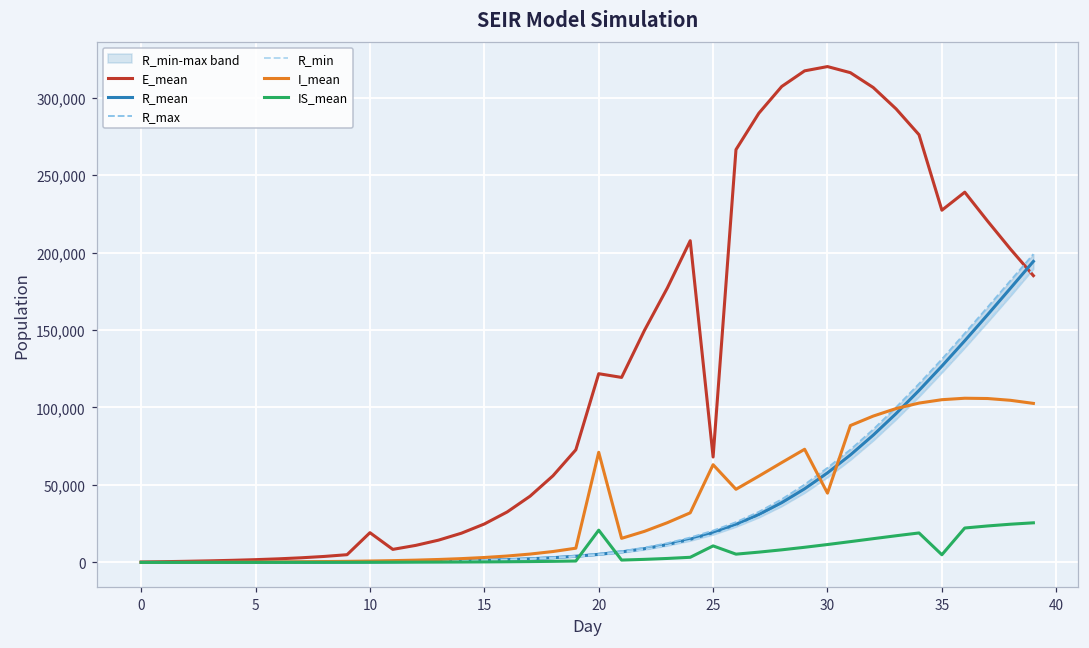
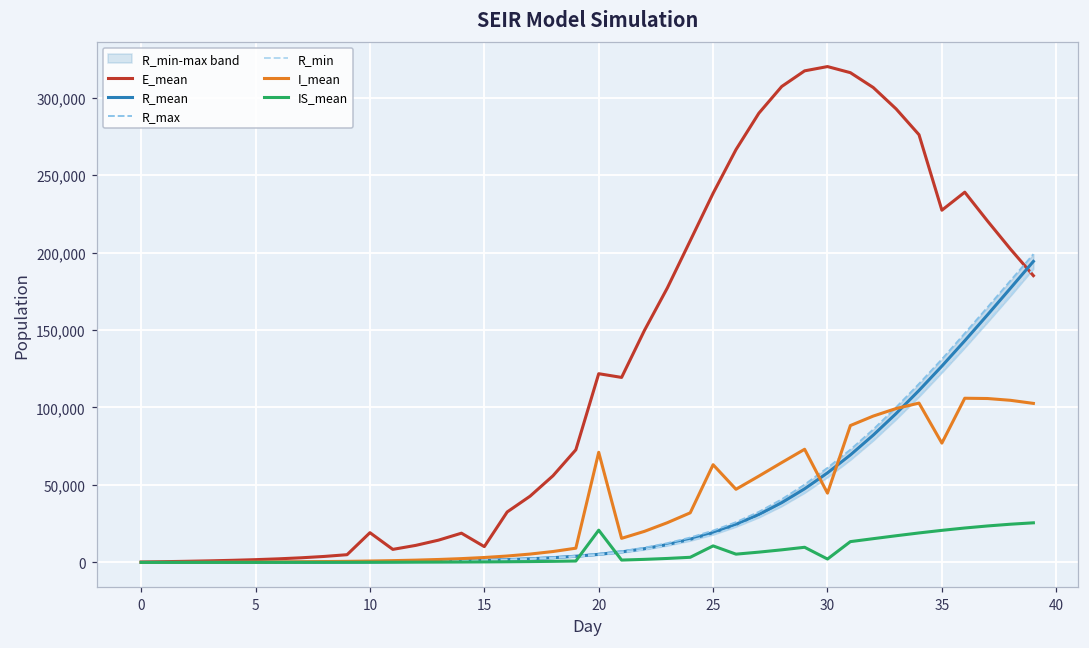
  {
    "E_mean": {
      "10": "19,000",
-     "15": "25,000",
+     "15": "10,000",
      "20": "122,000",
-     "25": "68,000",
+     "25": "238,000",
      "30": "320,000",
      "35": "227,000"
    },
    "I_mean": {
      "20": "71,000",
      "25": "63,000",
      "30": "45,000",
-     "35": "105,000"
+     "35": "77,000"
    },
    "IS_mean": {
      "20": "21,000",
      "25": "11,000",
-     "30": "12,000",
-     "35": "5,000"
+     "30": "2,000",
+     "35": "21,000"
    }
  }
